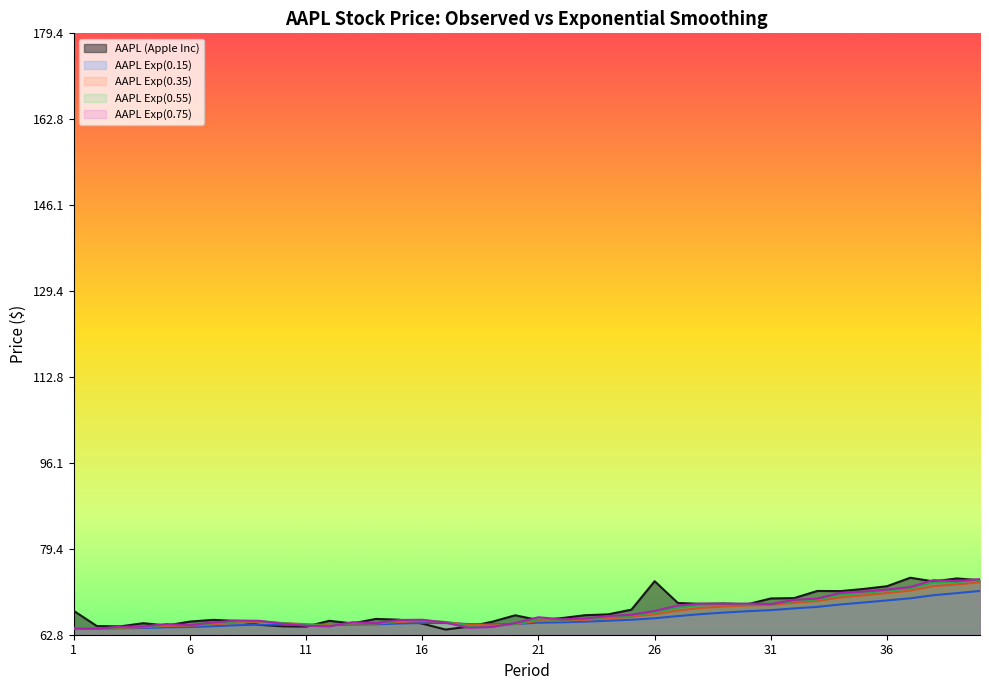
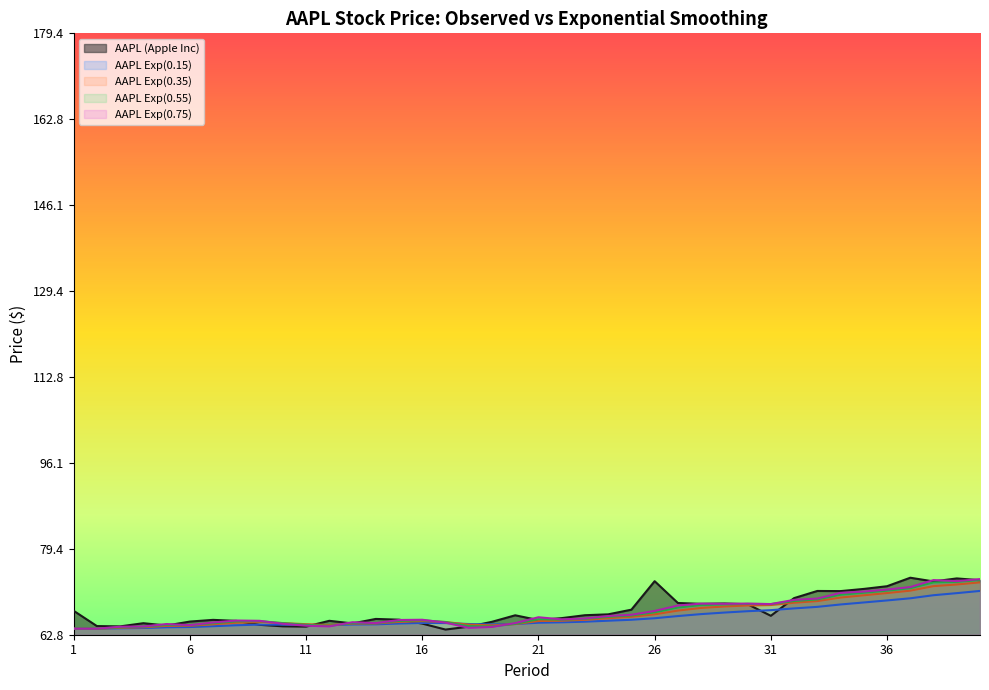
  {
    "AAPL (Apple Inc)": {
      "1": 67,
      "6": 65,
      "26": 73,
-     "31": 70,
+     "31": 66,
      "36": 72
    }
  }
